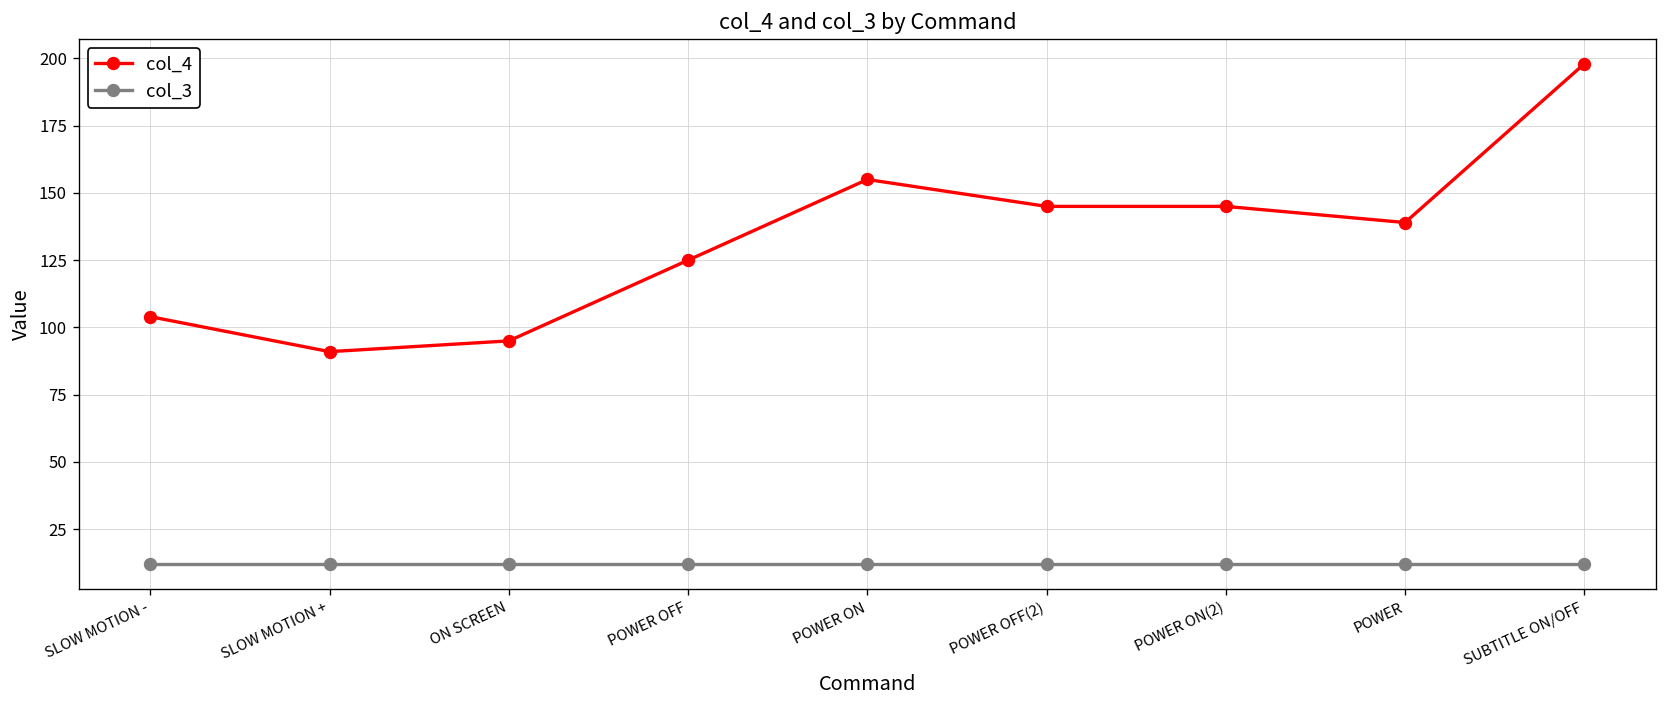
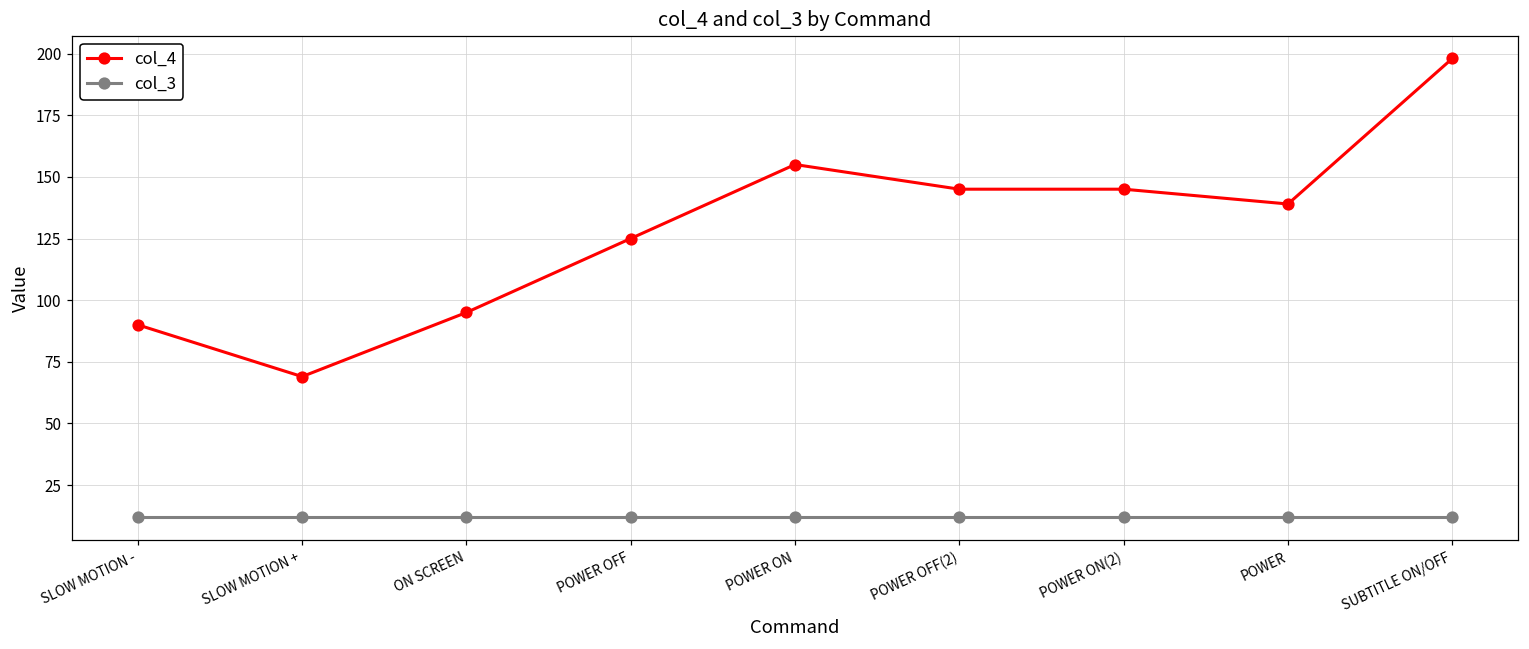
  {
    "col_4": {
-     "SLOW MOTION -": 104,
-     "SLOW MOTION +": 91,
+     "SLOW MOTION -": 90,
+     "SLOW MOTION +": 69,
      "ON SCREEN": 95,
      "POWER OFF": 125,
      "POWER ON": 155,
      "POWER OFF(2)": 145,
      "POWER ON(2)": 145,
      "POWER": 139,
      "SUBTITLE ON/OFF": 198
    },
    "col_3": {
      "SLOW MOTION -": 12,
      "SLOW MOTION +": 12,
      "ON SCREEN": 12,
      "POWER OFF": 12,
      "POWER ON": 12,
      "POWER OFF(2)": 12,
      "POWER ON(2)": 12,
      "POWER": 12,
      "SUBTITLE ON/OFF": 12
    }
  }
